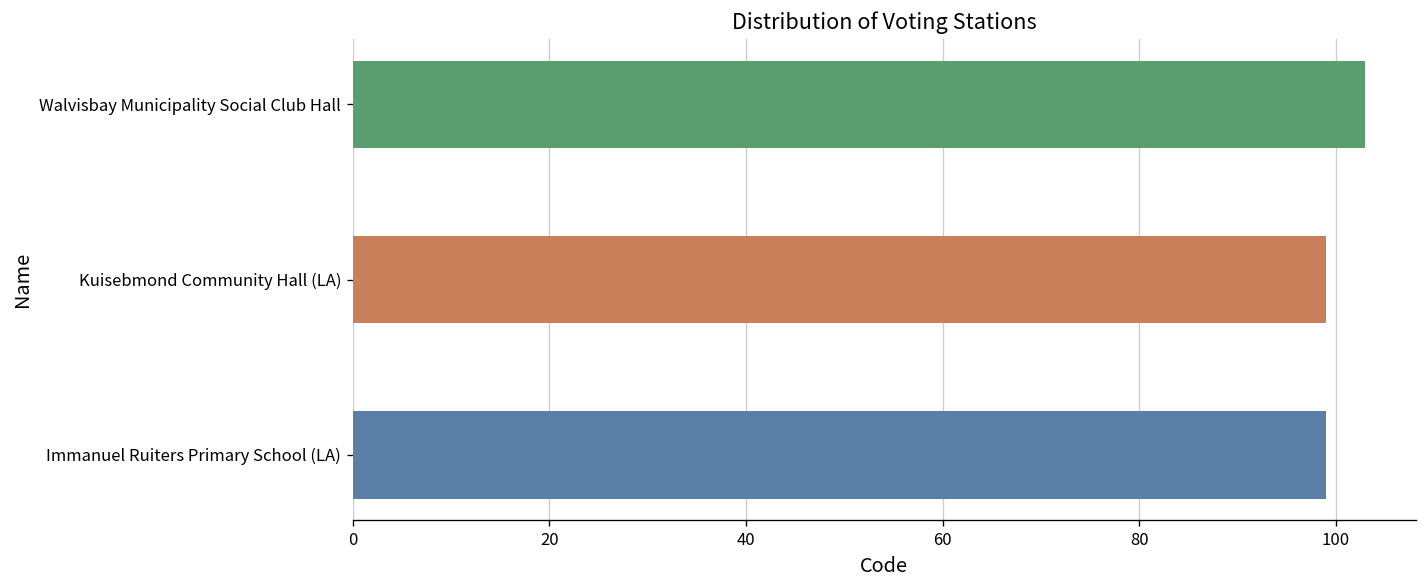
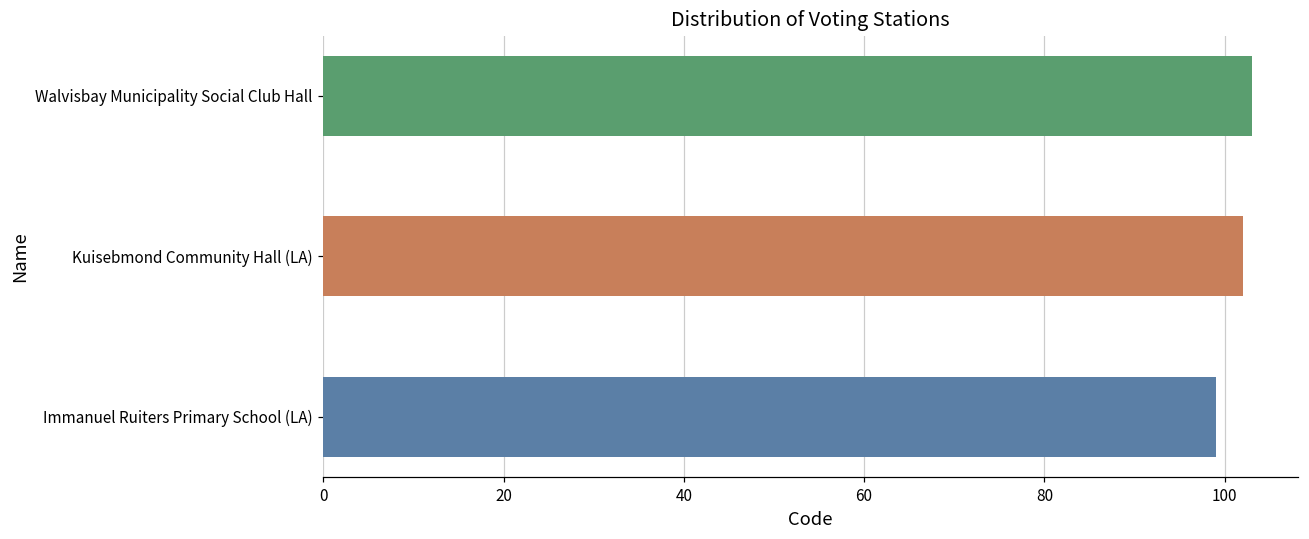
  {
    "Walvisbay Municipality Social Club Hall": 103,
-   "Kuisebmond Community Hall (LA)": 99,
+   "Kuisebmond Community Hall (LA)": 102,
    "Immanuel Ruiters Primary School (LA)": 99
  }
